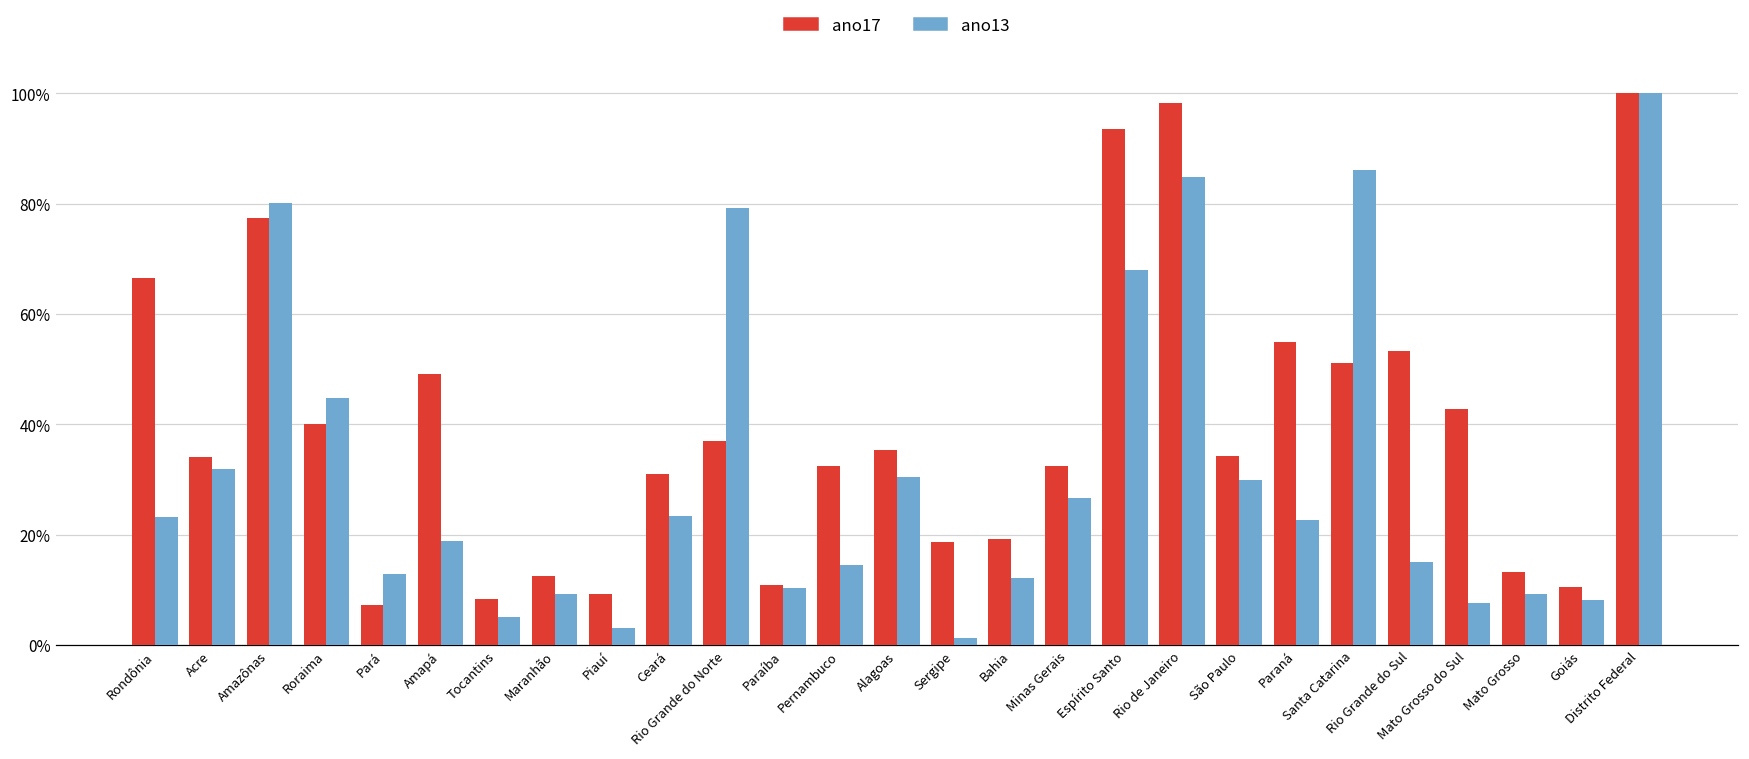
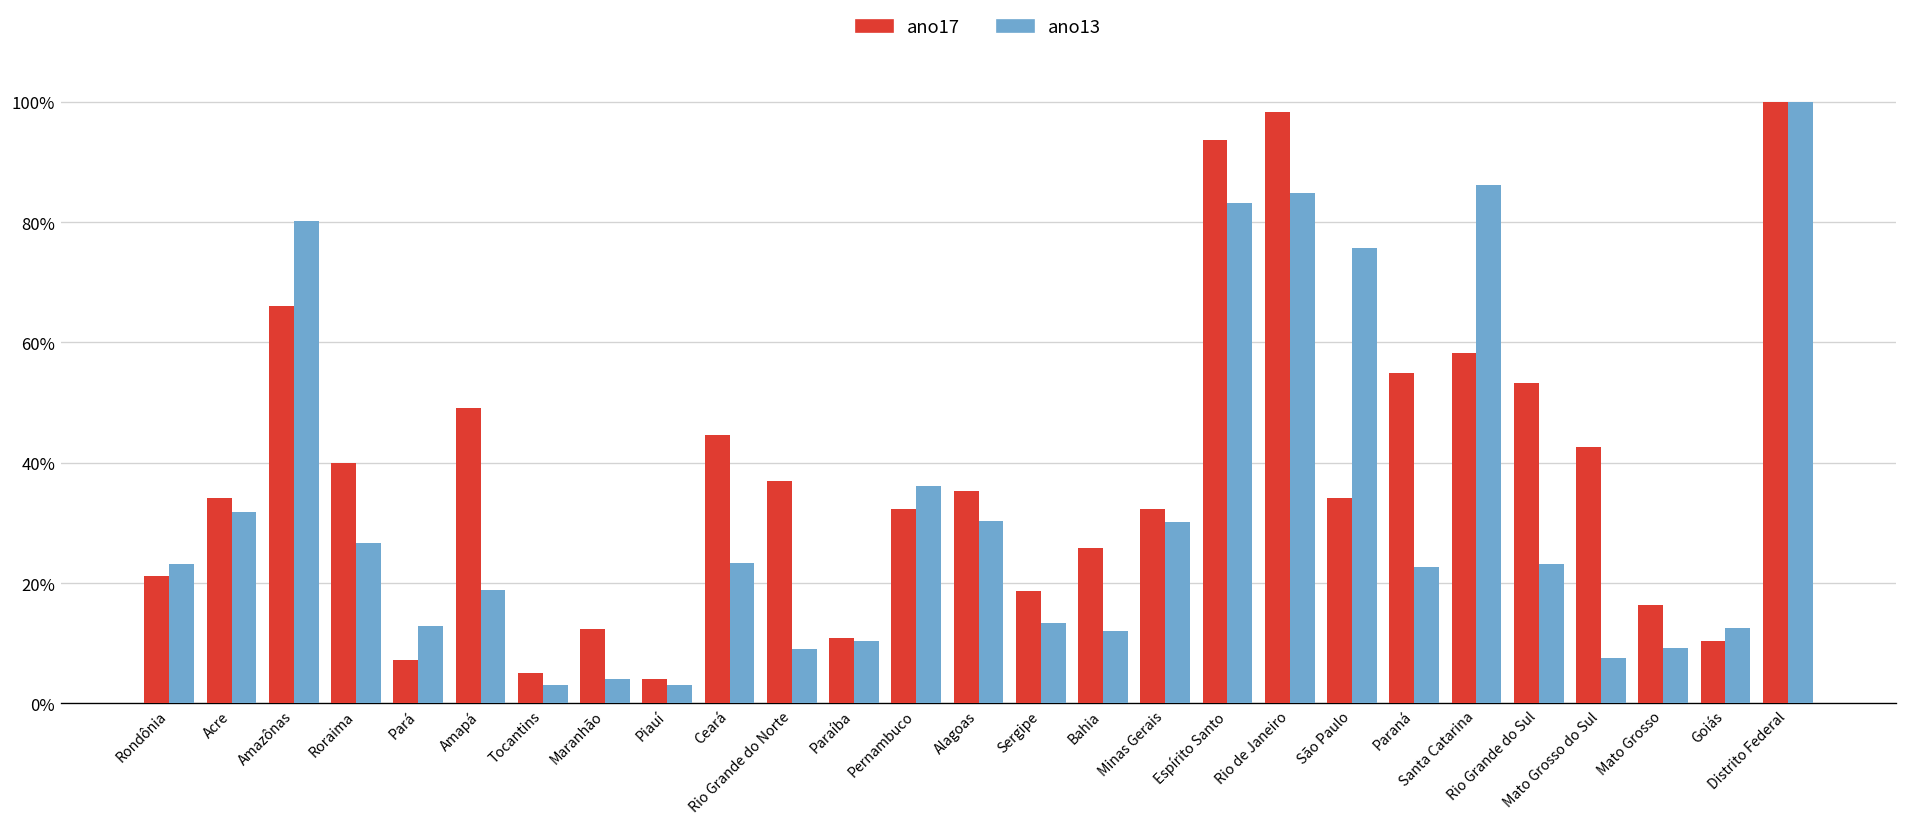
  {
    "ano17": {
-     "Rondônia": "67%",
+     "Rondônia": "21%",
      "Acre": "34%",
-     "Amazônas": "77%",
+     "Amazônas": "66%",
      "Roraima": "40%",
      "Pará": "7%",
      "Amapá": "49%",
-     "Tocantins": "8%",
+     "Tocantins": "5%",
      "Maranhão": "12%",
-     "Piauí": "9%",
-     "Ceará": "31%",
+     "Piauí": "4%",
+     "Ceará": "45%",
      "Rio Grande do Norte": "37%",
      "Paraíba": "11%",
      "Pernambuco": "32%",
      "Alagoas": "35%",
      "Sergipe": "19%",
-     "Bahia": "19%",
+     "Bahia": "26%",
      "Minas Gerais": "32%",
      "Espírito Santo": "94%",
      "Rio de Janeiro": "98%",
      "São Paulo": "34%",
      "Paraná": "55%",
-     "Santa Catarina": "51%",
+     "Santa Catarina": "58%",
      "Rio Grande do Sul": "53%",
      "Mato Grosso do Sul": "43%",
-     "Mato Grosso": "13%",
+     "Mato Grosso": "16%",
      "Goiás": "10%",
      "Distrito Federal": "100%"
    },
    "ano13": {
      "Rondônia": "23%",
      "Acre": "32%",
      "Amazônas": "80%",
-     "Roraima": "45%",
+     "Roraima": "27%",
      "Pará": "13%",
      "Amapá": "19%",
-     "Tocantins": "5%",
-     "Maranhão": "9%",
+     "Tocantins": "3%",
+     "Maranhão": "4%",
      "Piauí": "3%",
      "Ceará": "23%",
-     "Rio Grande do Norte": "79%",
+     "Rio Grande do Norte": "9%",
      "Paraíba": "10%",
-     "Pernambuco": "15%",
+     "Pernambuco": "36%",
      "Alagoas": "30%",
-     "Sergipe": "1%",
+     "Sergipe": "13%",
      "Bahia": "12%",
-     "Minas Gerais": "27%",
-     "Espírito Santo": "68%",
+     "Minas Gerais": "30%",
+     "Espírito Santo": "83%",
      "Rio de Janeiro": "85%",
-     "São Paulo": "30%",
+     "São Paulo": "76%",
      "Paraná": "23%",
      "Santa Catarina": "86%",
-     "Rio Grande do Sul": "15%",
+     "Rio Grande do Sul": "23%",
      "Mato Grosso do Sul": "8%",
      "Mato Grosso": "9%",
-     "Goiás": "8%",
+     "Goiás": "13%",
      "Distrito Federal": "100%"
    }
  }
